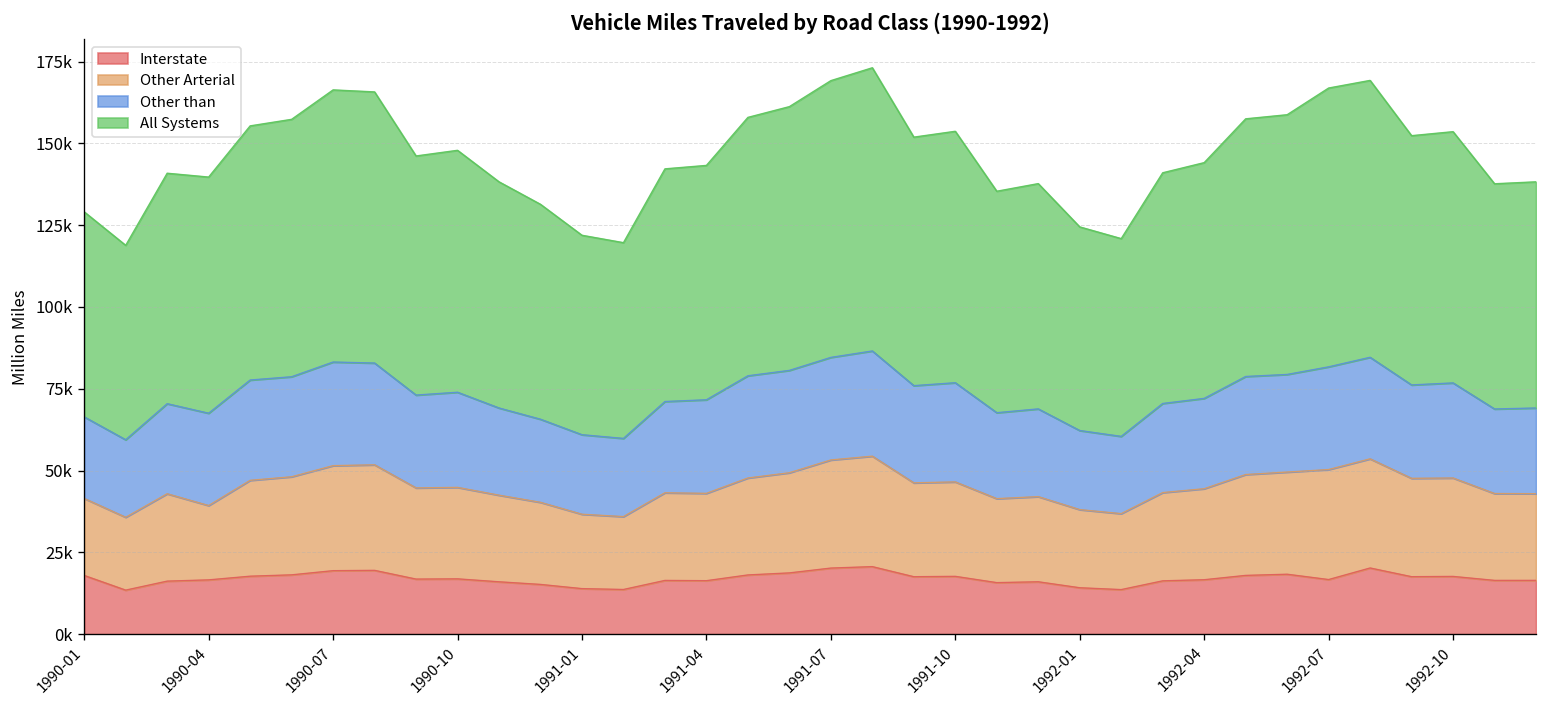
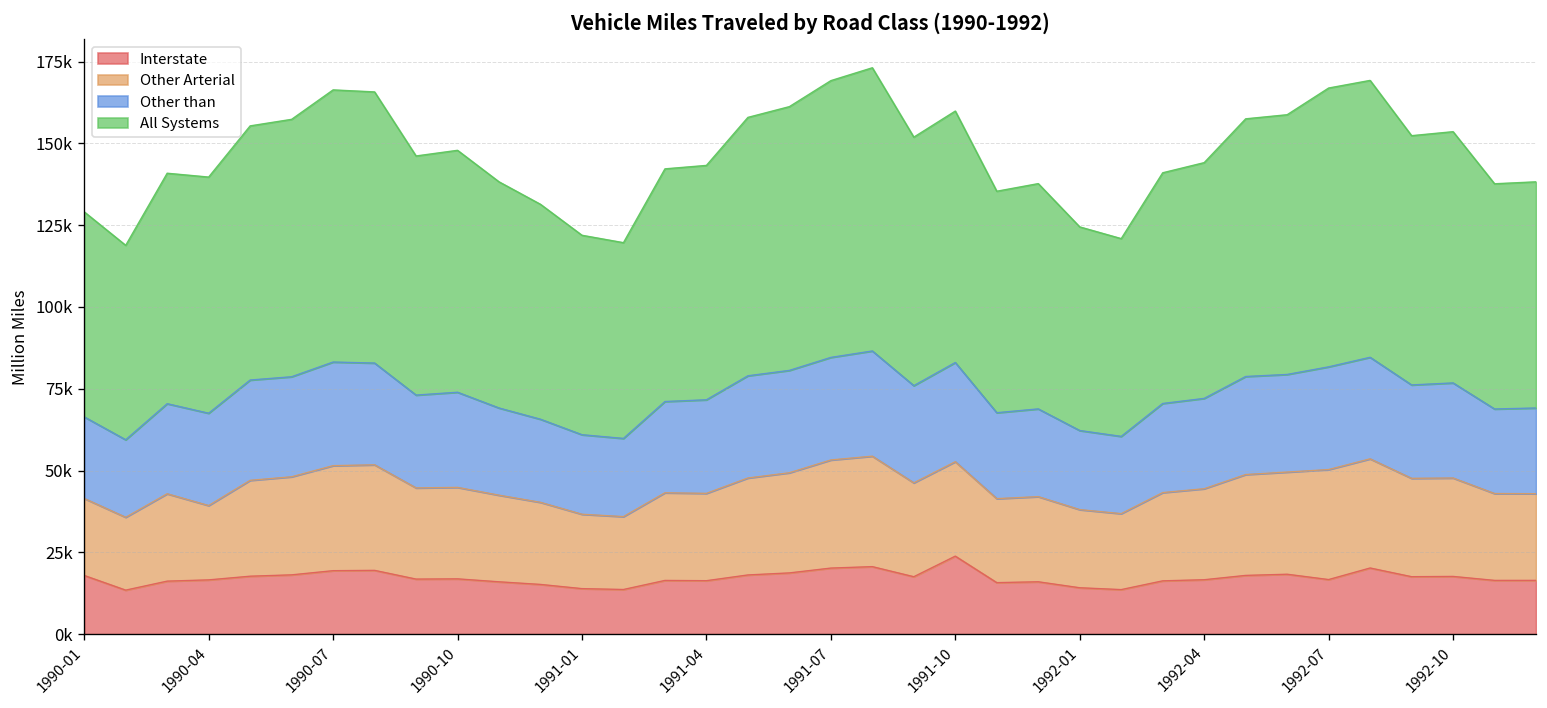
  {
    "Interstate": {
      "1990-01": 18000,
      "1990-04": 17000,
      "1990-07": 19000,
      "1990-10": 17000,
      "1991-01": 14000,
      "1991-04": 16000,
      "1991-07": 20000,
-     "1991-10": 18000,
+     "1991-10": 24000,
      "1992-01": 14000,
      "1992-04": 17000,
      "1992-07": 17000,
      "1992-10": 18000
    },
    "Other Arterial": {
      "1990-01": 24000,
      "1990-04": 23000,
      "1990-07": 32000,
      "1990-10": 28000,
      "1991-01": 23000,
      "1991-04": 27000,
      "1991-07": 33000,
      "1991-10": 29000,
      "1992-01": 24000,
      "1992-04": 28000,
      "1992-07": 34000,
      "1992-10": 30000
    },
    "Other than": {
      "1990-01": 25000,
      "1990-04": 28000,
      "1990-07": 32000,
      "1990-10": 29000,
      "1991-01": 24000,
      "1991-04": 29000,
      "1991-07": 31000,
      "1991-10": 30000,
      "1992-01": 24000,
      "1992-04": 28000,
      "1992-07": 31000,
      "1992-10": 29000
    },
    "All Systems": {
      "1990-01": 63000,
      "1990-04": 72000,
      "1990-07": 83000,
      "1990-10": 74000,
      "1991-01": 61000,
      "1991-04": 72000,
      "1991-07": 85000,
      "1991-10": 77000,
      "1992-01": 62000,
      "1992-04": 72000,
      "1992-07": 85000,
      "1992-10": 77000
    }
  }
